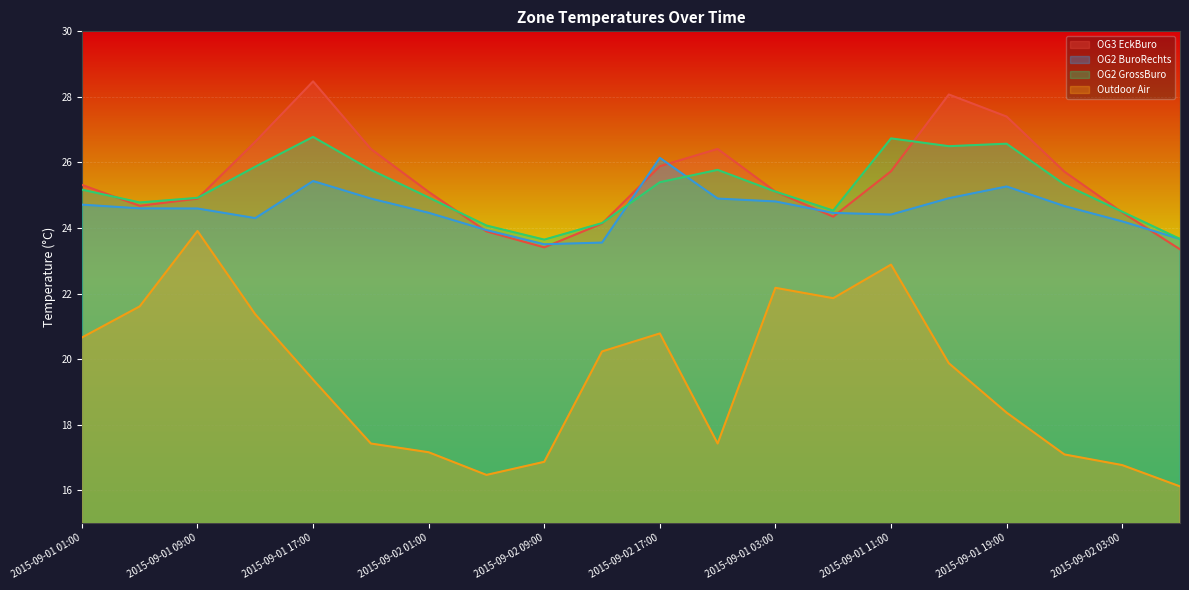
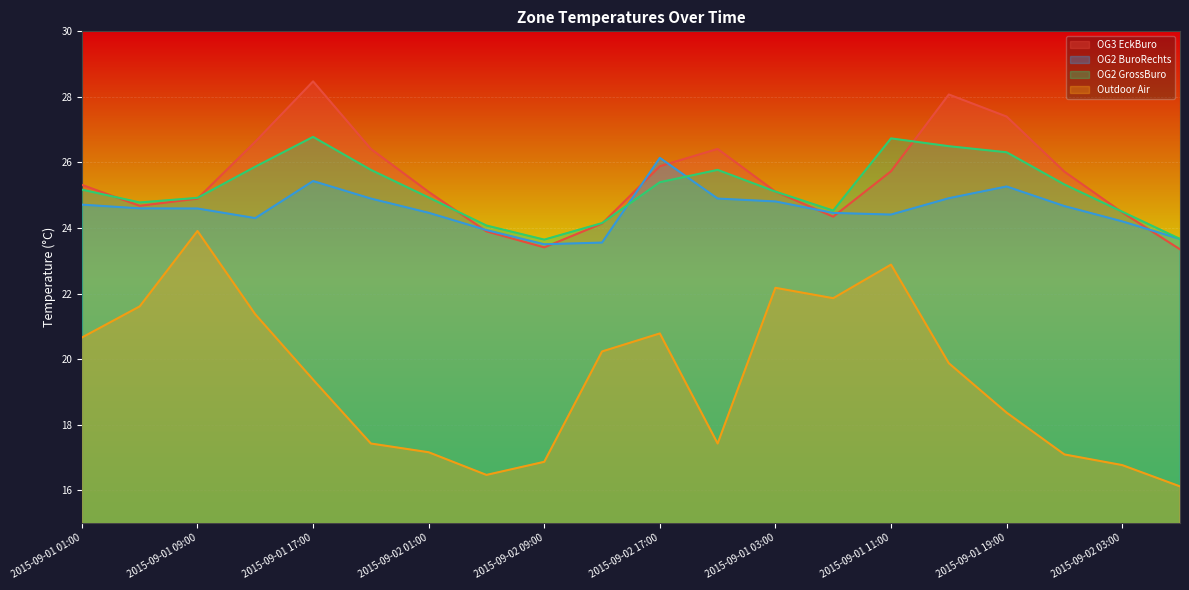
  {
    "OG2 BuroRechts": {
      "2015-09-01 01:00": 24.7,
      "2015-09-01 09:00": 24.6,
      "2015-09-01 17:00": 25.4,
      "2015-09-02 01:00": 24.5,
      "2015-09-02 09:00": 23.5,
      "2015-09-02 17:00": 26.1,
      "2015-09-01 03:00": 24.8,
      "2015-09-01 11:00": 24.4,
      "2015-09-01 19:00": 25.3,
      "2015-09-02 03:00": 24.2
    },
    "OG2 GrossBuro": {
      "2015-09-01 01:00": 25.2,
      "2015-09-01 17:00": 26.8,
      "2015-09-02 01:00": 24.9,
      "2015-09-02 09:00": 23.6,
      "2015-09-02 17:00": 25.4,
      "2015-09-01 11:00": 26.7,
-     "2015-09-01 19:00": 26.6
+     "2015-09-01 19:00": 26.3
    }
  }
